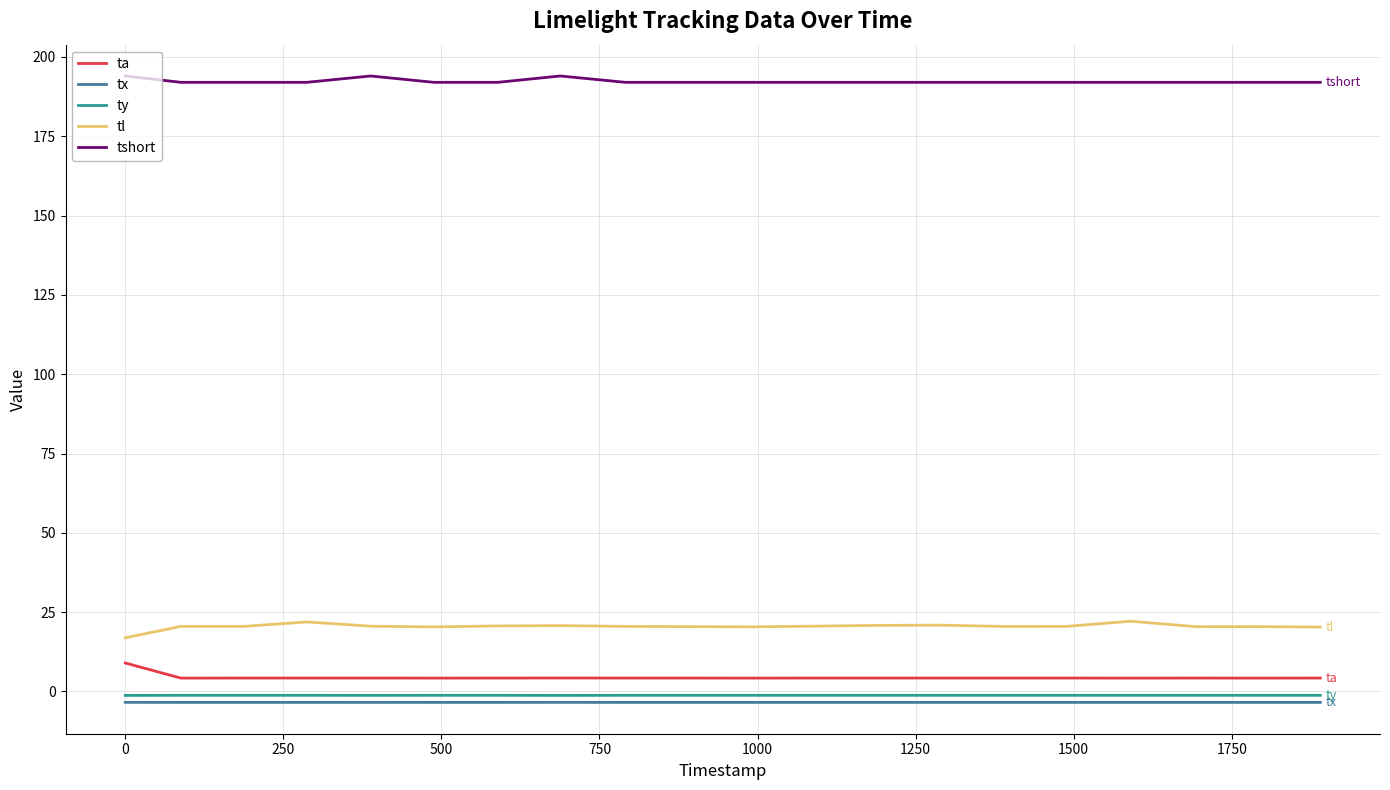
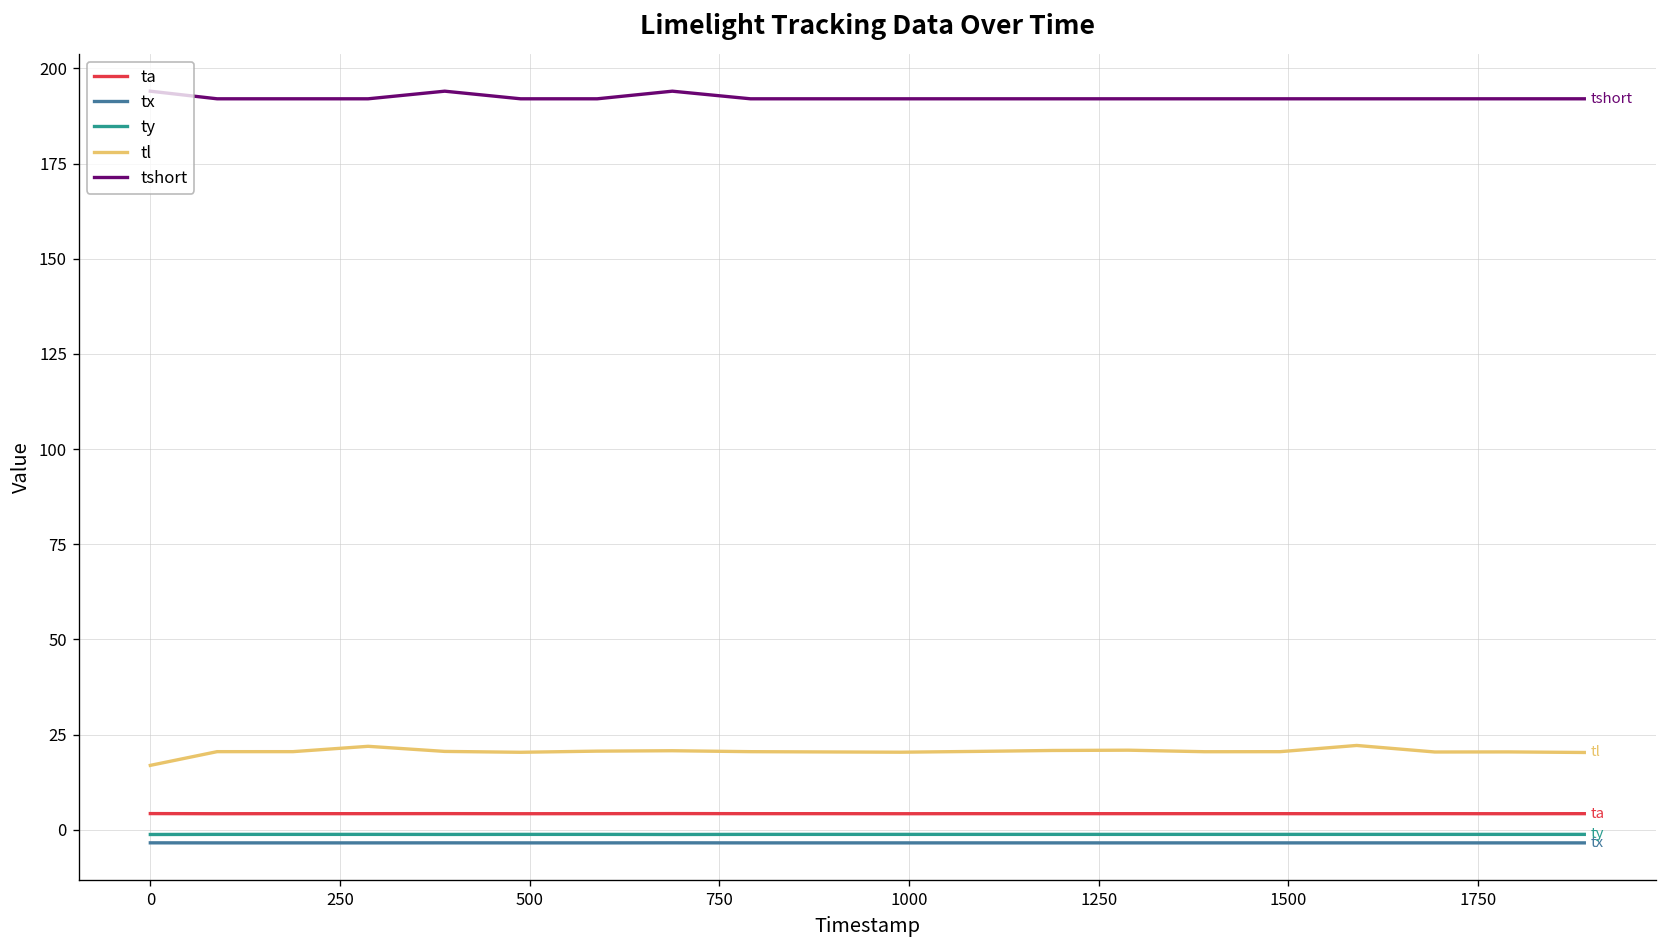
  {
    "ta": {
-     "0": 9
+     "0": 4
    },
    "tl": {
      "0": 17
    }
  }
